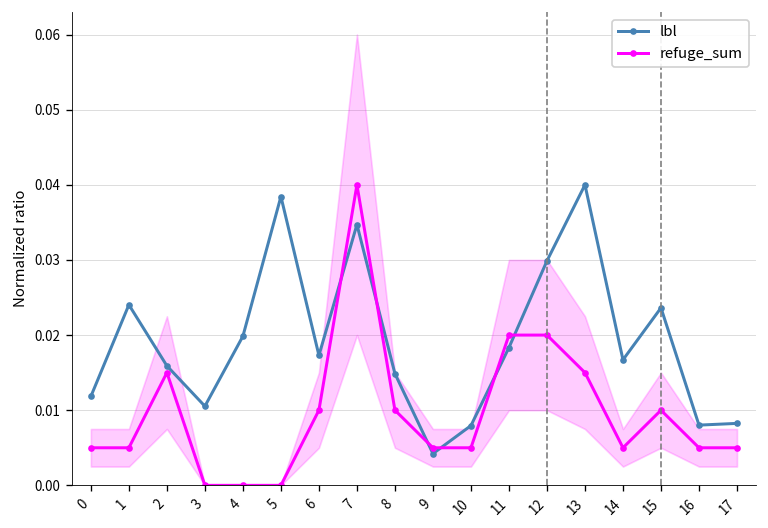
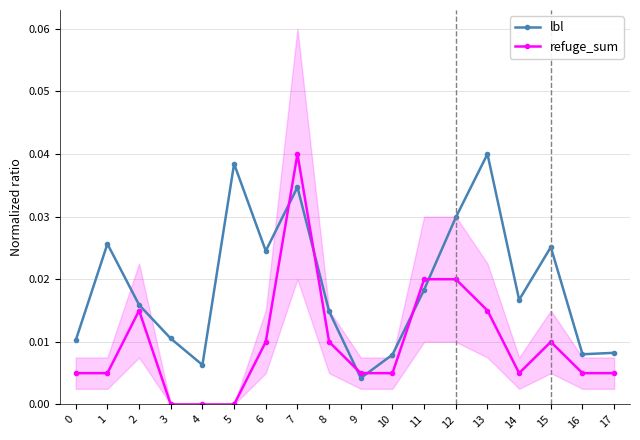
  {
    "lbl": {
-     "0": 0.012,
-     "1": 0.024,
+     "0": 0.010,
+     "1": 0.026,
      "2": 0.016,
      "3": 0.011,
-     "4": 0.020,
+     "4": 0.006,
      "5": 0.038,
-     "6": 0.017,
+     "6": 0.025,
      "7": 0.035,
      "9": 0.004,
      "10": 0.008,
      "11": 0.018,
      "13": 0.040,
      "14": 0.017,
-     "15": 0.024,
+     "15": 0.025,
      "16": 0.008,
      "17": 0.008
    }
  }
